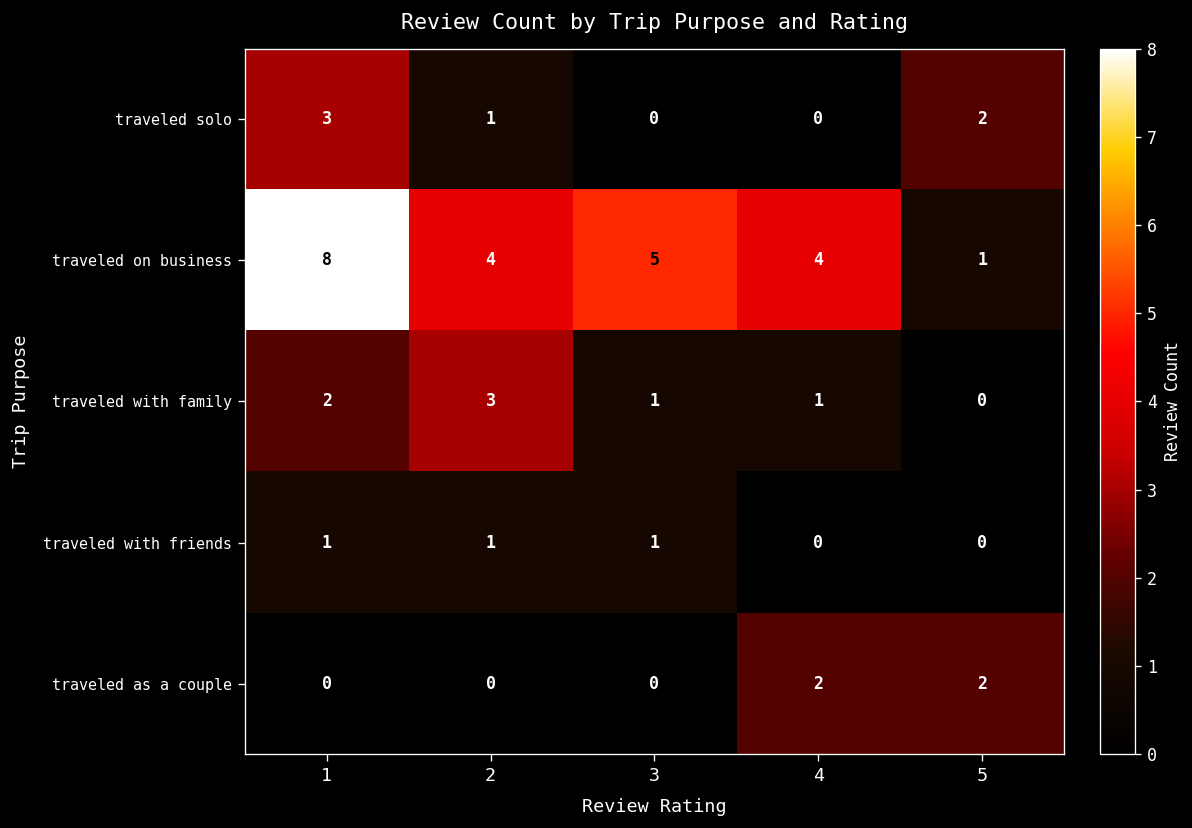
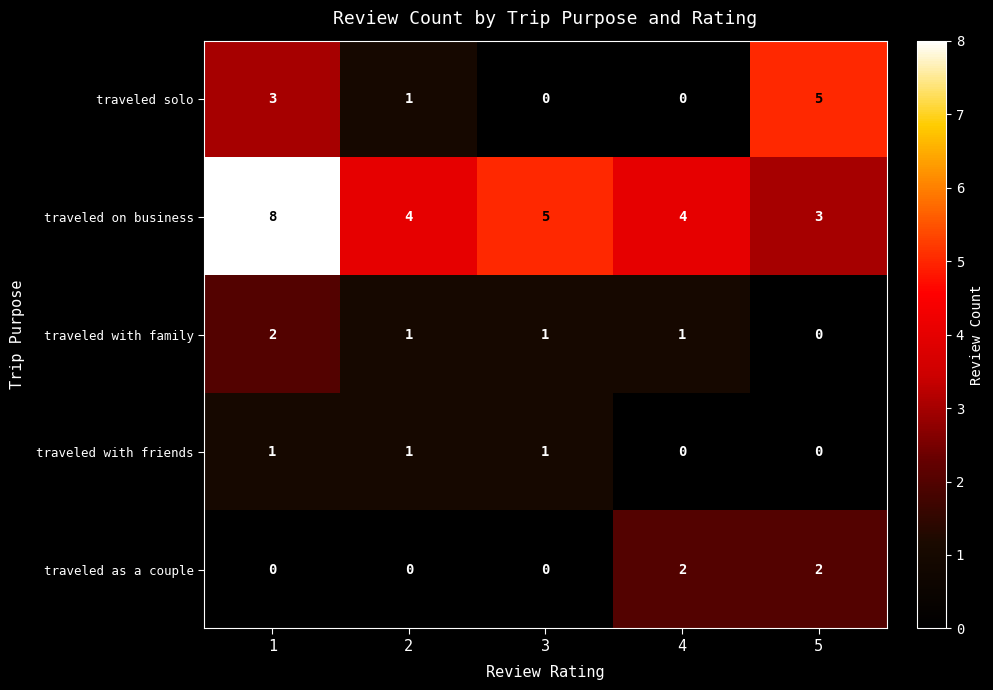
  {
    "traveled solo": {
      "1": 3,
      "2": 1,
      "3": 0,
      "4": 0,
-     "5": 2
+     "5": 5
    },
    "traveled on business": {
      "1": 8,
      "2": 4,
      "3": 5,
      "4": 4,
-     "5": 1
+     "5": 3
    },
    "traveled with family": {
      "1": 2,
-     "2": 3,
+     "2": 1,
      "3": 1,
      "4": 1,
      "5": 0
    },
    "traveled with friends": {
      "1": 1,
      "2": 1,
      "3": 1,
      "4": 0,
      "5": 0
    },
    "traveled as a couple": {
      "1": 0,
      "2": 0,
      "3": 0,
      "4": 2,
      "5": 2
    }
  }
